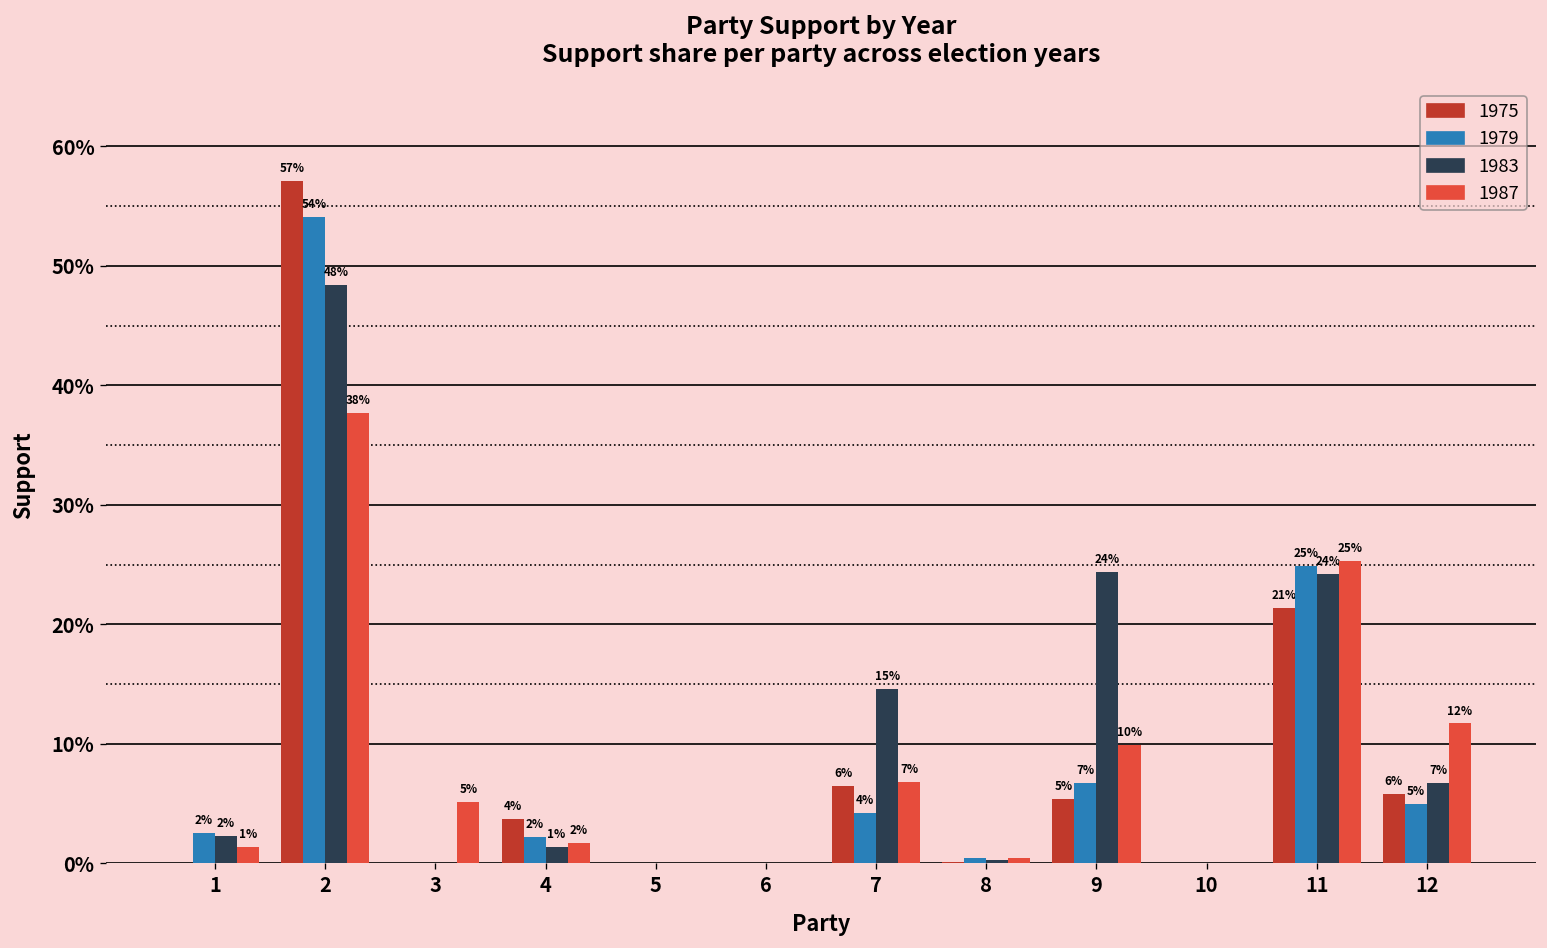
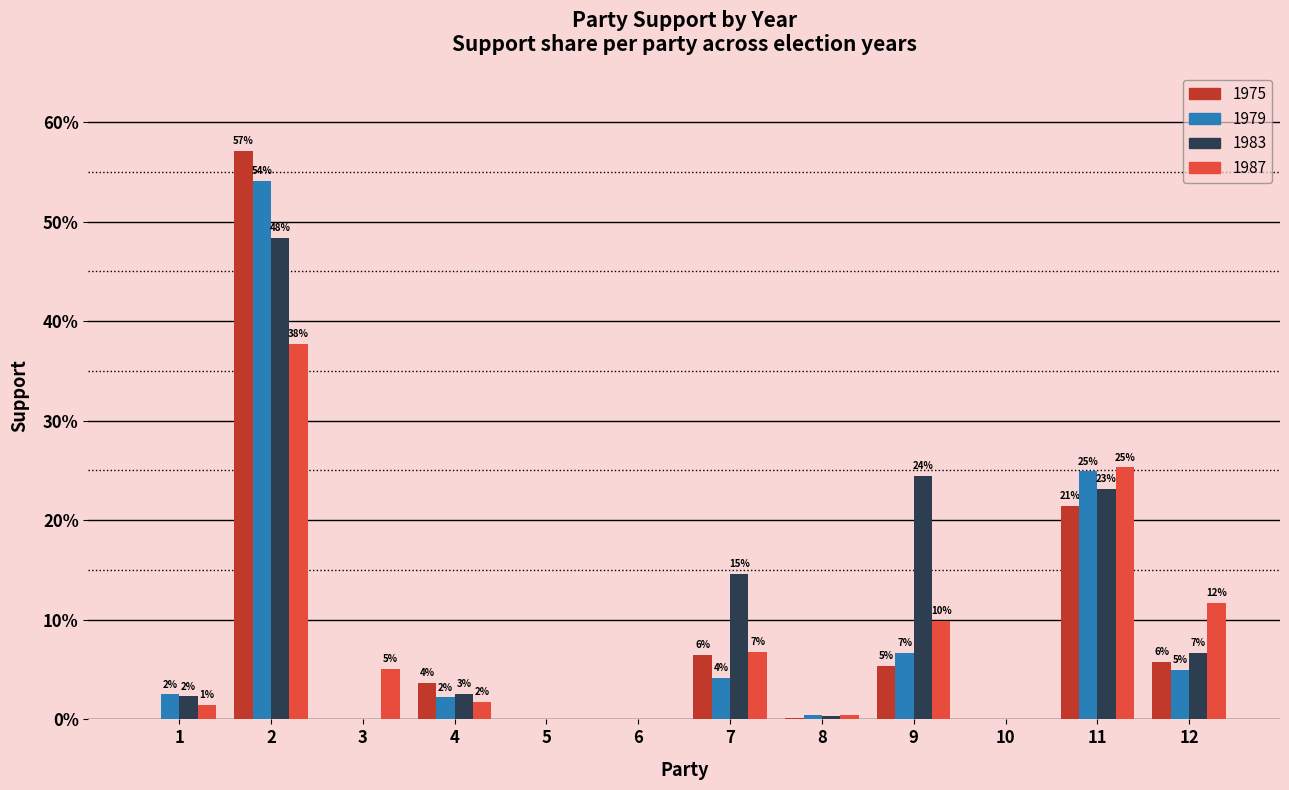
  {
    "1979": {
      "1": "2%",
      "2": "54%",
      "4": "2%",
      "7": "4%",
      "9": "7%",
      "11": "25%",
      "12": "5%"
    },
    "1983": {
      "1": "2%",
      "2": "48%",
-     "4": "1%",
+     "4": "3%",
      "7": "15%",
      "9": "24%",
-     "11": "24%",
+     "11": "23%",
      "12": "7%"
    }
  }
